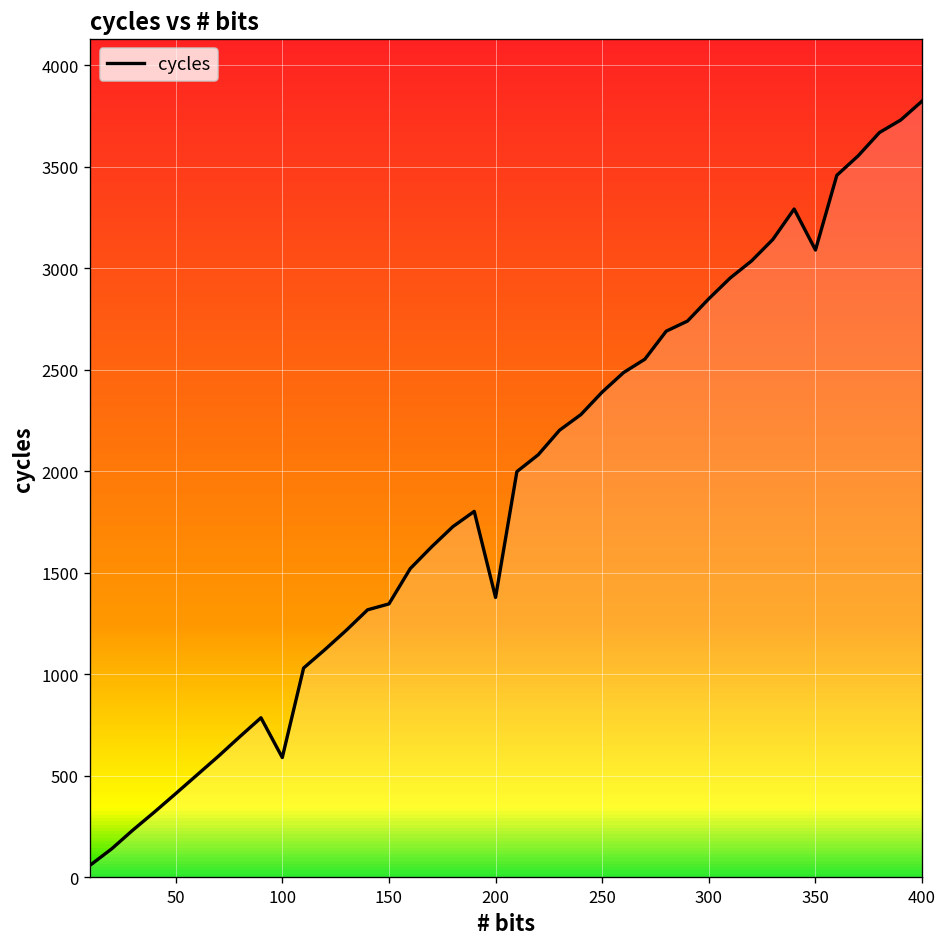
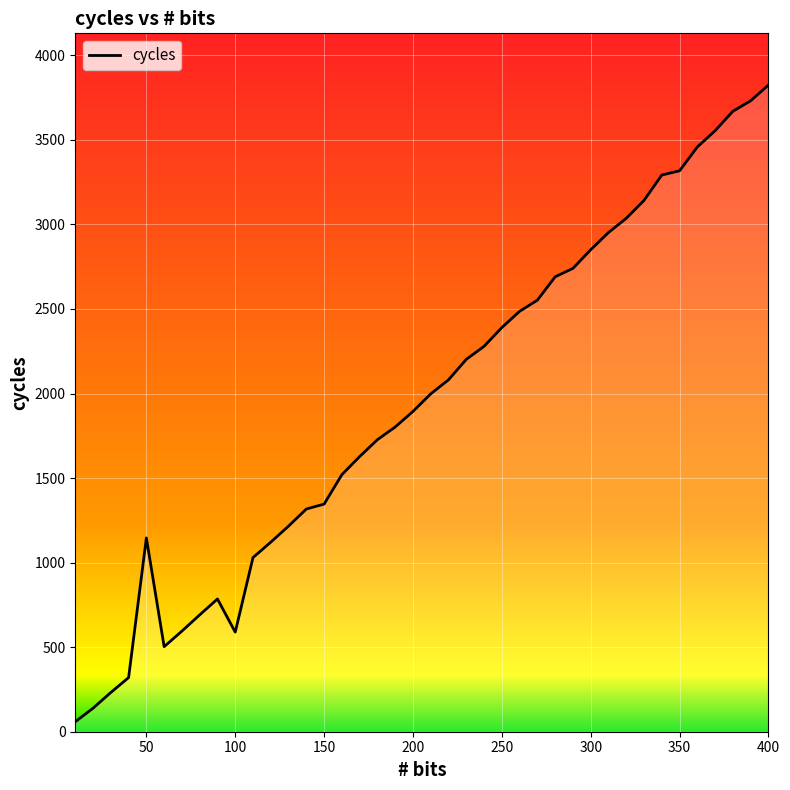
  {
-   "50": 410,
+   "50": 1150,
    "100": 590,
    "150": 1350,
-   "200": 1380,
+   "200": 1890,
    "250": 2390,
    "300": 2850,
-   "350": 3090,
+   "350": 3320,
    "400": 3820
  }
